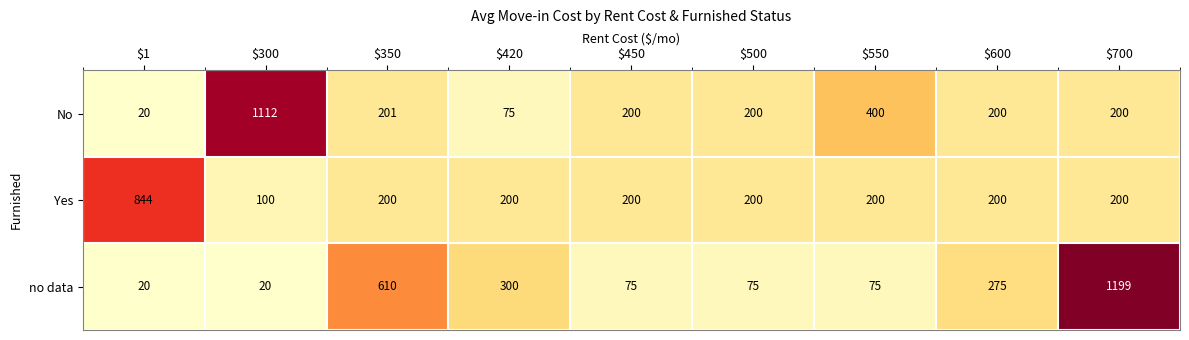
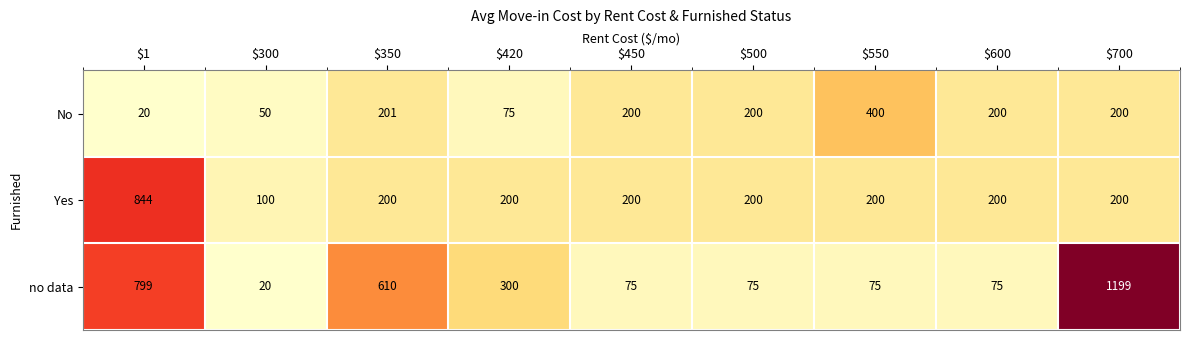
  {
    "No": {
      "$1": 20,
-     "$300": 1112,
+     "$300": 50,
      "$350": 201,
      "$420": 75,
      "$450": 200,
      "$500": 200,
      "$550": 400,
      "$600": 200,
      "$700": 200
    },
    "Yes": {
      "$1": 844,
      "$300": 100,
      "$350": 200,
      "$420": 200,
      "$450": 200,
      "$500": 200,
      "$550": 200,
      "$600": 200,
      "$700": 200
    },
    "no data": {
-     "$1": 20,
+     "$1": 799,
      "$300": 20,
      "$350": 610,
      "$420": 300,
      "$450": 75,
      "$500": 75,
      "$550": 75,
-     "$600": 275,
+     "$600": 75,
      "$700": 1199
    }
  }
